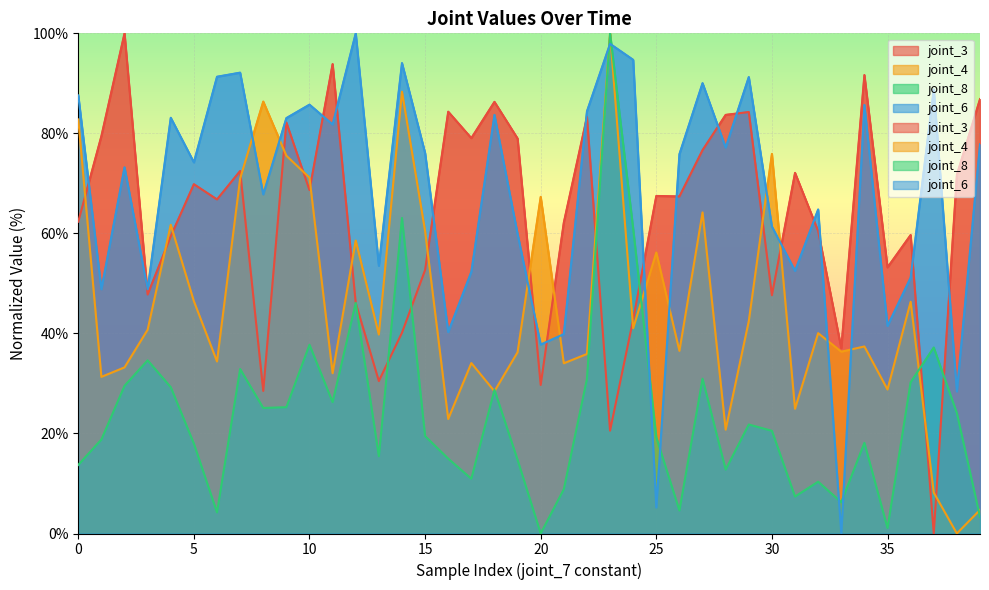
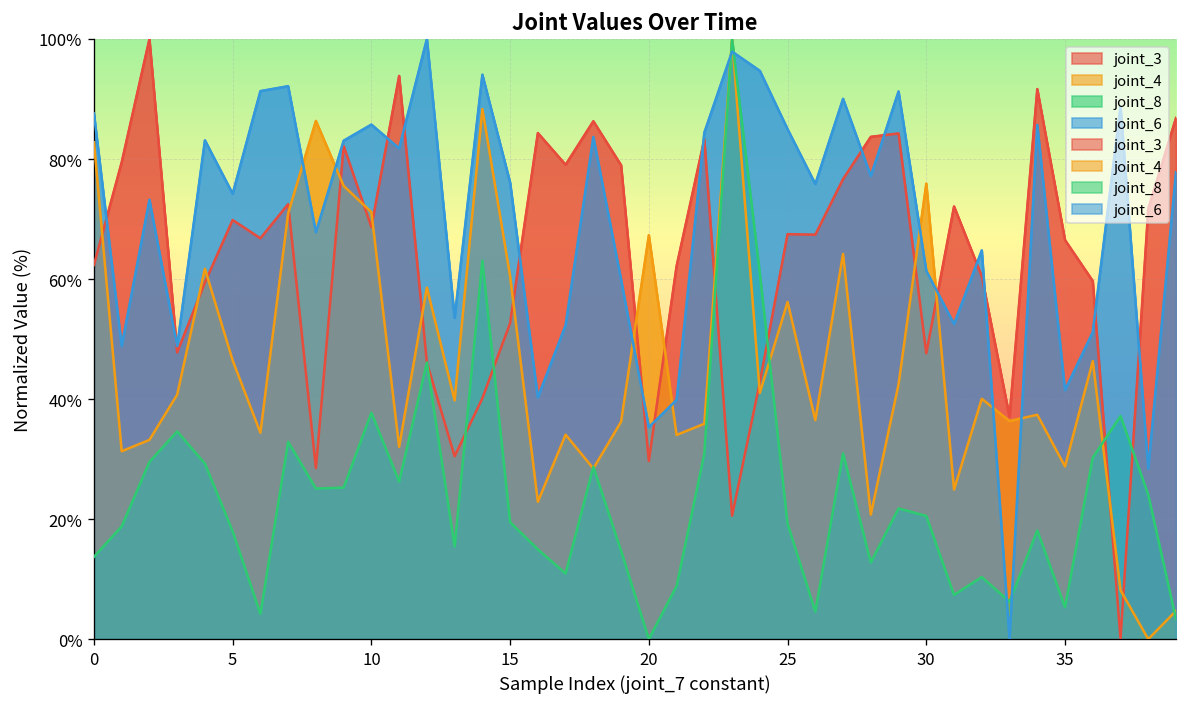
  {
    "joint_3": {
      "0": "62%",
      "5": "70%",
      "10": "69%",
      "15": "53%",
      "20": "30%",
      "25": "67%",
      "30": "48%",
-     "35": "53%"
+     "35": "67%"
    },
    "joint_4": {
      "0": "83%",
      "5": "46%",
      "10": "71%",
      "15": "60%",
      "20": "67%",
      "25": "56%",
      "30": "76%",
      "35": "29%"
    },
    "joint_8": {
      "0": "14%",
      "5": "18%",
      "10": "38%",
      "15": "19%",
      "20": "0%",
      "25": "19%",
      "30": "21%",
-     "35": "1%"
+     "35": "5%"
    },
    "joint_6": {
      "0": "88%",
      "5": "74%",
      "10": "86%",
      "15": "76%",
-     "20": "38%",
-     "25": "5%",
+     "20": "35%",
+     "25": "85%",
      "30": "61%",
      "35": "41%"
    }
  }
